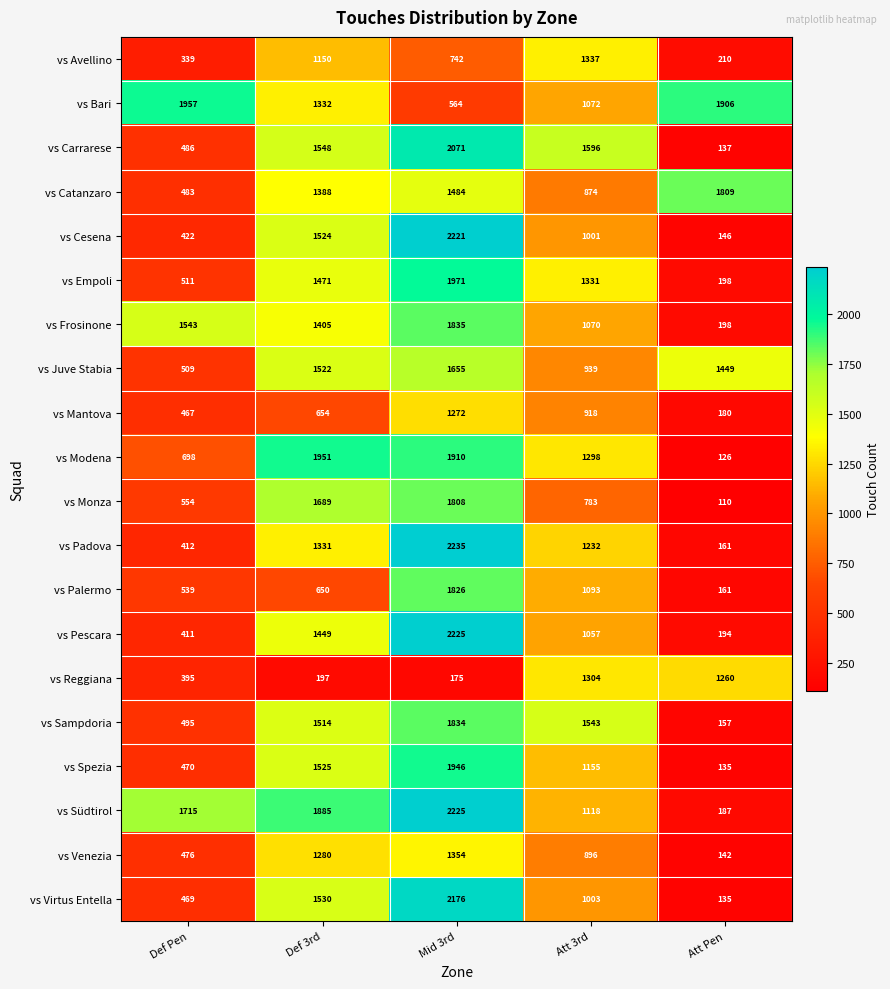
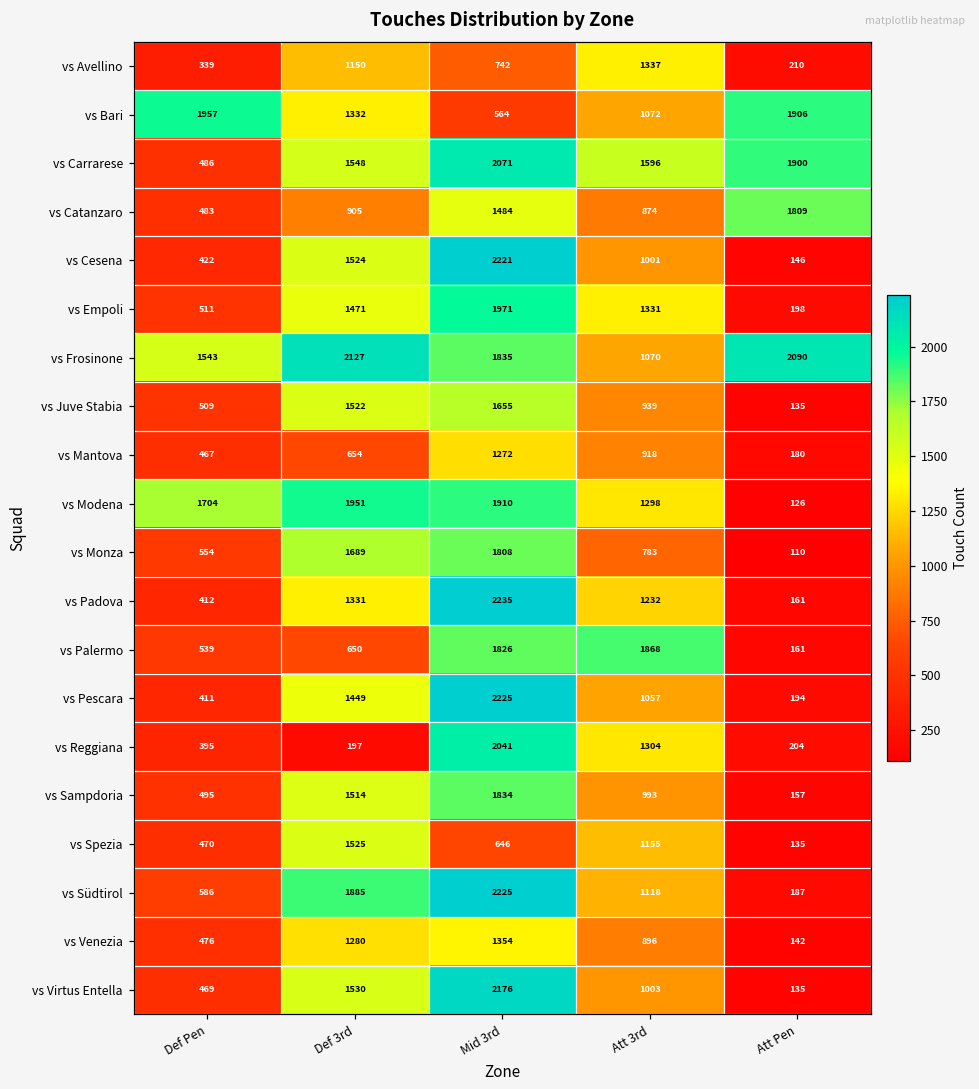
  {
    "vs Avellino": {
      "Def Pen": 339,
      "Def 3rd": 1150,
      "Mid 3rd": 742,
      "Att 3rd": 1337,
      "Att Pen": 210
    },
    "vs Bari": {
      "Def Pen": 1957,
      "Def 3rd": 1332,
      "Mid 3rd": 564,
      "Att 3rd": 1072,
      "Att Pen": 1906
    },
    "vs Carrarese": {
      "Def Pen": 486,
      "Def 3rd": 1548,
      "Mid 3rd": 2071,
      "Att 3rd": 1596,
-     "Att Pen": 137
+     "Att Pen": 1900
    },
    "vs Catanzaro": {
      "Def Pen": 483,
-     "Def 3rd": 1388,
+     "Def 3rd": 905,
      "Mid 3rd": 1484,
      "Att 3rd": 874,
      "Att Pen": 1809
    },
    "vs Cesena": {
      "Def Pen": 422,
      "Def 3rd": 1524,
      "Mid 3rd": 2221,
      "Att 3rd": 1001,
      "Att Pen": 146
    },
    "vs Empoli": {
      "Def Pen": 511,
      "Def 3rd": 1471,
      "Mid 3rd": 1971,
      "Att 3rd": 1331,
      "Att Pen": 198
    },
    "vs Frosinone": {
      "Def Pen": 1543,
-     "Def 3rd": 1405,
+     "Def 3rd": 2127,
      "Mid 3rd": 1835,
      "Att 3rd": 1070,
-     "Att Pen": 198
+     "Att Pen": 2090
    },
    "vs Juve Stabia": {
      "Def Pen": 509,
      "Def 3rd": 1522,
      "Mid 3rd": 1655,
      "Att 3rd": 939,
-     "Att Pen": 1449
+     "Att Pen": 135
    },
    "vs Mantova": {
      "Def Pen": 467,
      "Def 3rd": 654,
      "Mid 3rd": 1272,
      "Att 3rd": 918,
      "Att Pen": 180
    },
    "vs Modena": {
-     "Def Pen": 698,
+     "Def Pen": 1704,
      "Def 3rd": 1951,
      "Mid 3rd": 1910,
      "Att 3rd": 1298,
      "Att Pen": 126
    },
    "vs Monza": {
      "Def Pen": 554,
      "Def 3rd": 1689,
      "Mid 3rd": 1808,
      "Att 3rd": 783,
      "Att Pen": 110
    },
    "vs Padova": {
      "Def Pen": 412,
      "Def 3rd": 1331,
      "Mid 3rd": 2235,
      "Att 3rd": 1232,
      "Att Pen": 161
    },
    "vs Palermo": {
      "Def Pen": 539,
      "Def 3rd": 650,
      "Mid 3rd": 1826,
-     "Att 3rd": 1093,
+     "Att 3rd": 1868,
      "Att Pen": 161
    },
    "vs Pescara": {
      "Def Pen": 411,
      "Def 3rd": 1449,
      "Mid 3rd": 2225,
      "Att 3rd": 1057,
      "Att Pen": 194
    },
    "vs Reggiana": {
      "Def Pen": 395,
      "Def 3rd": 197,
-     "Mid 3rd": 175,
+     "Mid 3rd": 2041,
      "Att 3rd": 1304,
-     "Att Pen": 1260
+     "Att Pen": 204
    },
    "vs Sampdoria": {
      "Def Pen": 495,
      "Def 3rd": 1514,
      "Mid 3rd": 1834,
-     "Att 3rd": 1543,
+     "Att 3rd": 993,
      "Att Pen": 157
    },
    "vs Spezia": {
      "Def Pen": 470,
      "Def 3rd": 1525,
-     "Mid 3rd": 1946,
+     "Mid 3rd": 646,
      "Att 3rd": 1155,
      "Att Pen": 135
    },
    "vs Südtirol": {
-     "Def Pen": 1715,
+     "Def Pen": 586,
      "Def 3rd": 1885,
      "Mid 3rd": 2225,
      "Att 3rd": 1118,
      "Att Pen": 187
    },
    "vs Venezia": {
      "Def Pen": 476,
      "Def 3rd": 1280,
      "Mid 3rd": 1354,
      "Att 3rd": 896,
      "Att Pen": 142
    },
    "vs Virtus Entella": {
      "Def Pen": 469,
      "Def 3rd": 1530,
      "Mid 3rd": 2176,
      "Att 3rd": 1003,
      "Att Pen": 135
    }
  }
